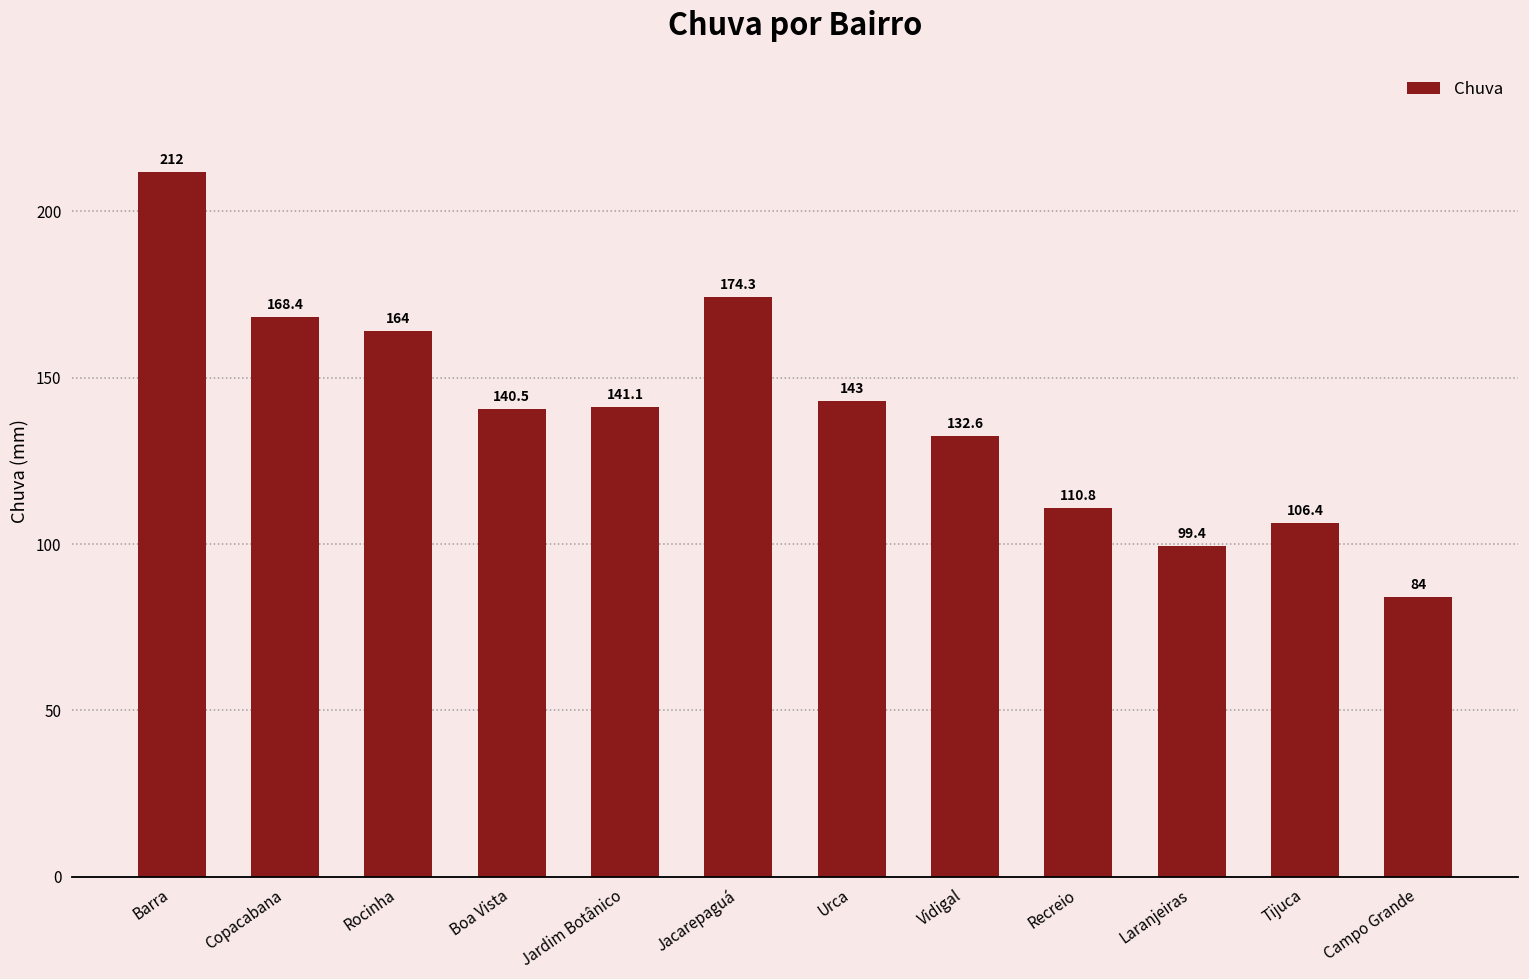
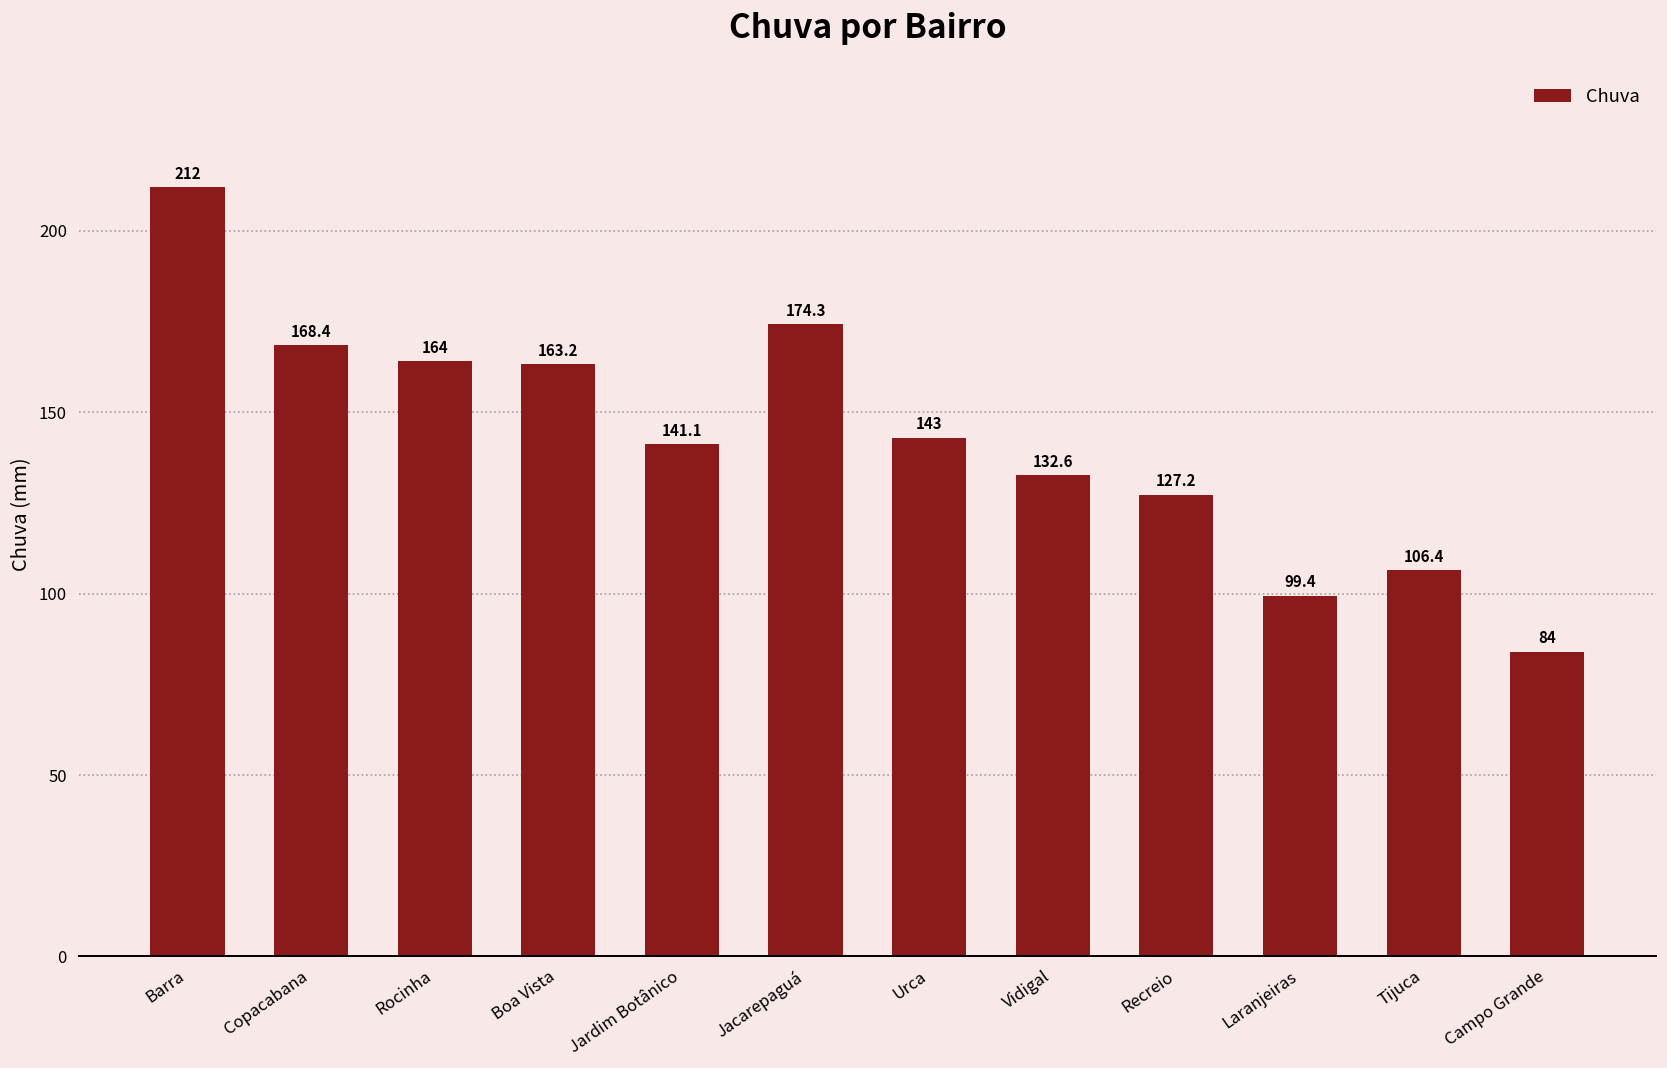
  {
    "Barra": 212,
    "Copacabana": 168.4,
    "Rocinha": 164,
-   "Boa Vista": 140.5,
+   "Boa Vista": 163.2,
    "Jardim Botânico": 141.1,
    "Jacarepaguá": 174.3,
    "Urca": 143,
    "Vidigal": 132.6,
-   "Recreio": 110.8,
+   "Recreio": 127.2,
    "Laranjeiras": 99.4,
    "Tijuca": 106.4,
    "Campo Grande": 84
  }
